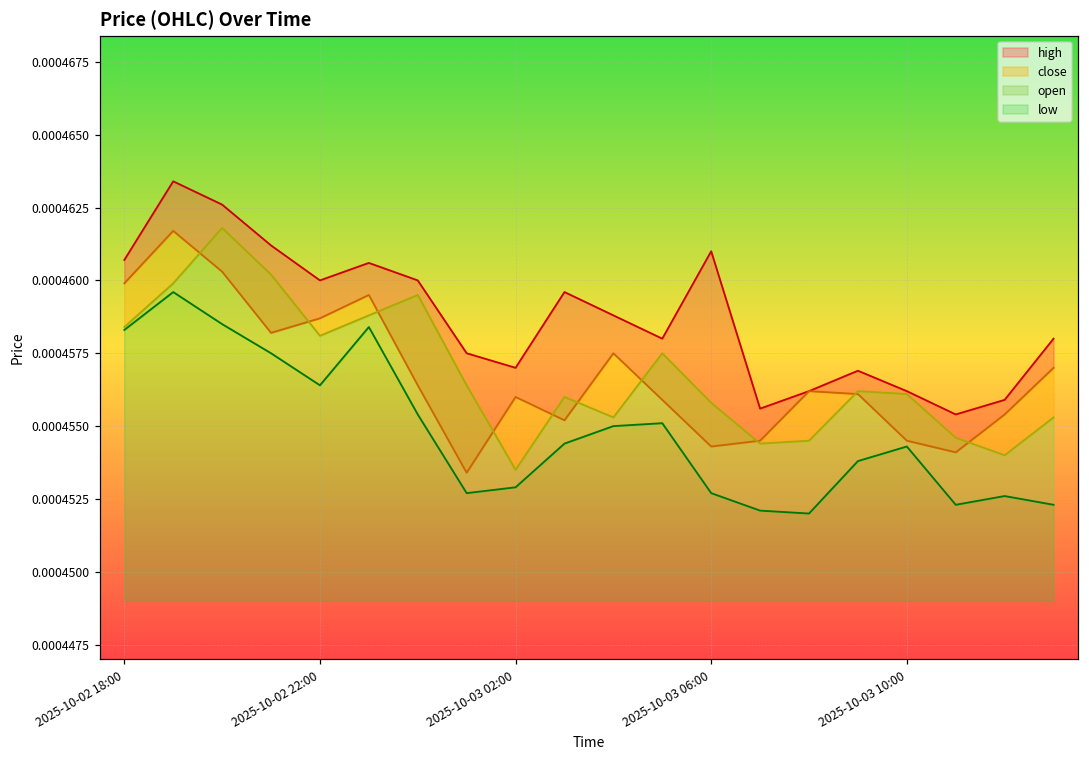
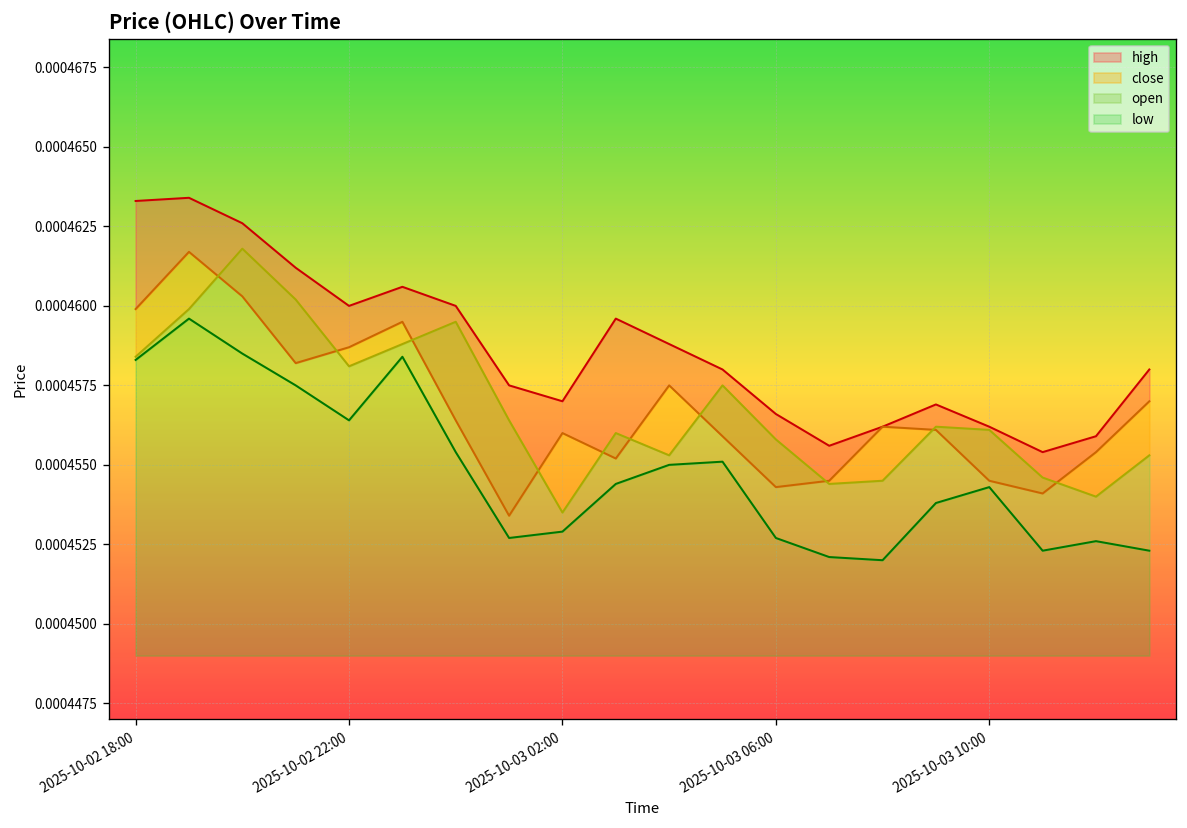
  {
    "high": {
-     "2025-10-02 18:00": 0.0004607,
+     "2025-10-02 18:00": 0.0004633,
      "2025-10-02 22:00": 0.0004600,
      "2025-10-03 02:00": 0.0004570,
-     "2025-10-03 06:00": 0.0004610,
+     "2025-10-03 06:00": 0.0004566,
      "2025-10-03 10:00": 0.0004562
    }
  }
